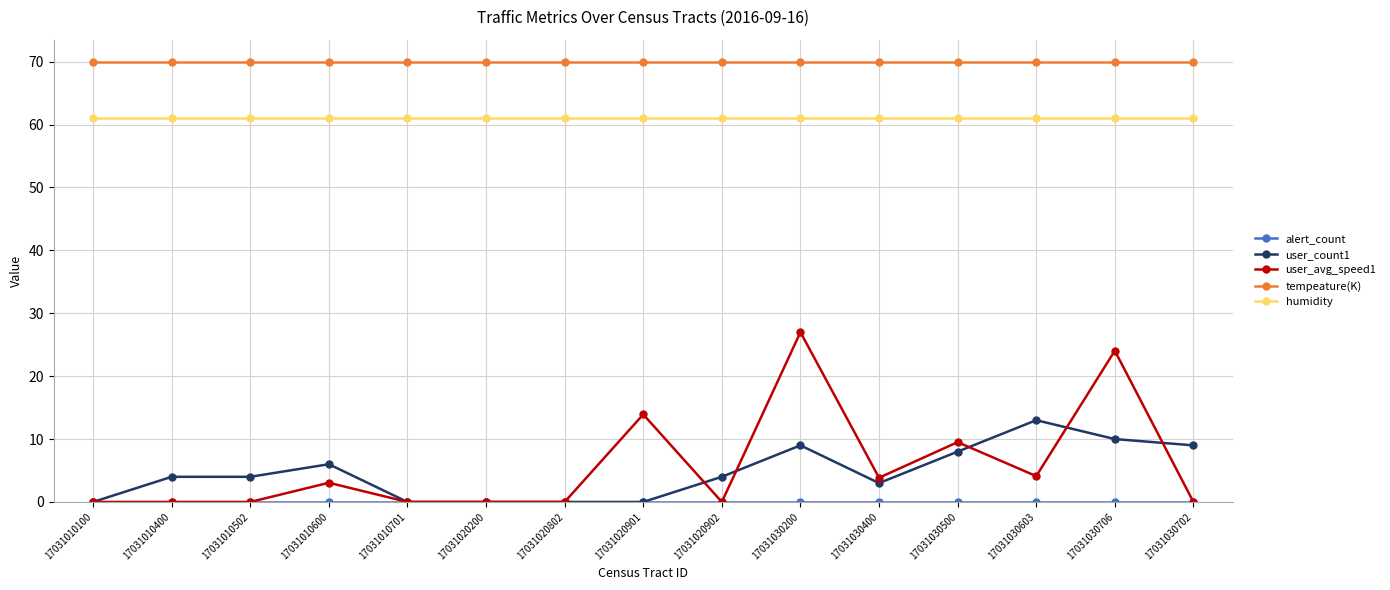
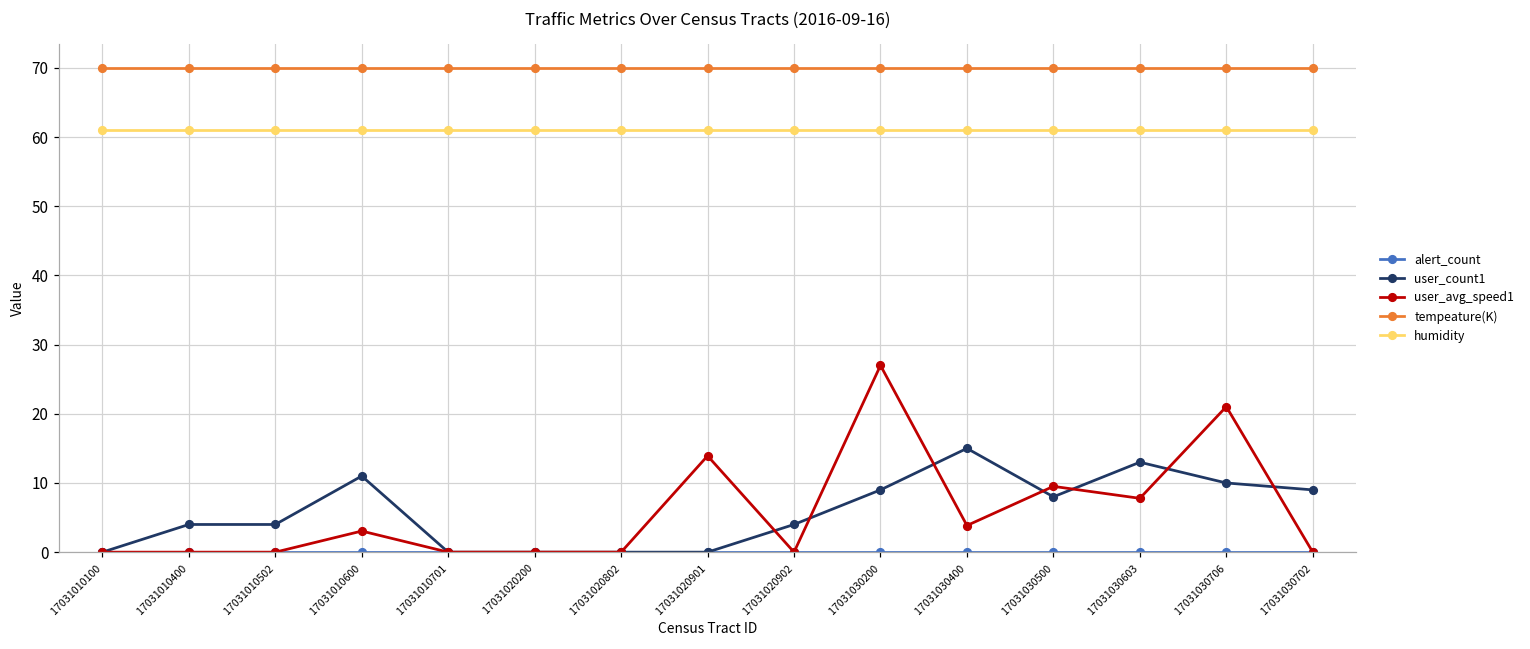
  {
    "alert_count": {
      "17031010600": 0,
      "17031030200": 0,
      "17031030400": 0,
      "17031030500": 0,
      "17031030603": 0,
      "17031030706": 0
    },
    "user_count1": {
      "17031010400": 4,
      "17031010502": 4,
-     "17031010600": 6,
+     "17031010600": 11,
      "17031020902": 4,
      "17031030200": 9,
-     "17031030400": 3,
+     "17031030400": 15,
      "17031030500": 8,
      "17031030603": 13,
      "17031030706": 10,
      "17031030702": 9
    },
    "user_avg_speed1": {
      "17031010600": 3,
      "17031020901": 14,
      "17031030200": 27,
      "17031030400": 4,
      "17031030500": 10,
-     "17031030603": 4,
-     "17031030706": 24
+     "17031030603": 8,
+     "17031030706": 21
    },
    "tempeature(K)": {
      "17031010100": 70,
      "17031010400": 70,
      "17031010502": 70,
      "17031010600": 70,
      "17031010701": 70,
      "17031020200": 70,
      "17031020802": 70,
      "17031020901": 70,
      "17031020902": 70,
      "17031030200": 70,
      "17031030400": 70,
      "17031030500": 70,
      "17031030603": 70,
      "17031030706": 70,
      "17031030702": 70
    },
    "humidity": {
      "17031010100": 61,
      "17031010400": 61,
      "17031010502": 61,
      "17031010600": 61,
      "17031010701": 61,
      "17031020200": 61,
      "17031020802": 61,
      "17031020901": 61,
      "17031020902": 61,
      "17031030200": 61,
      "17031030400": 61,
      "17031030500": 61,
      "17031030603": 61,
      "17031030706": 61,
      "17031030702": 61
    }
  }
